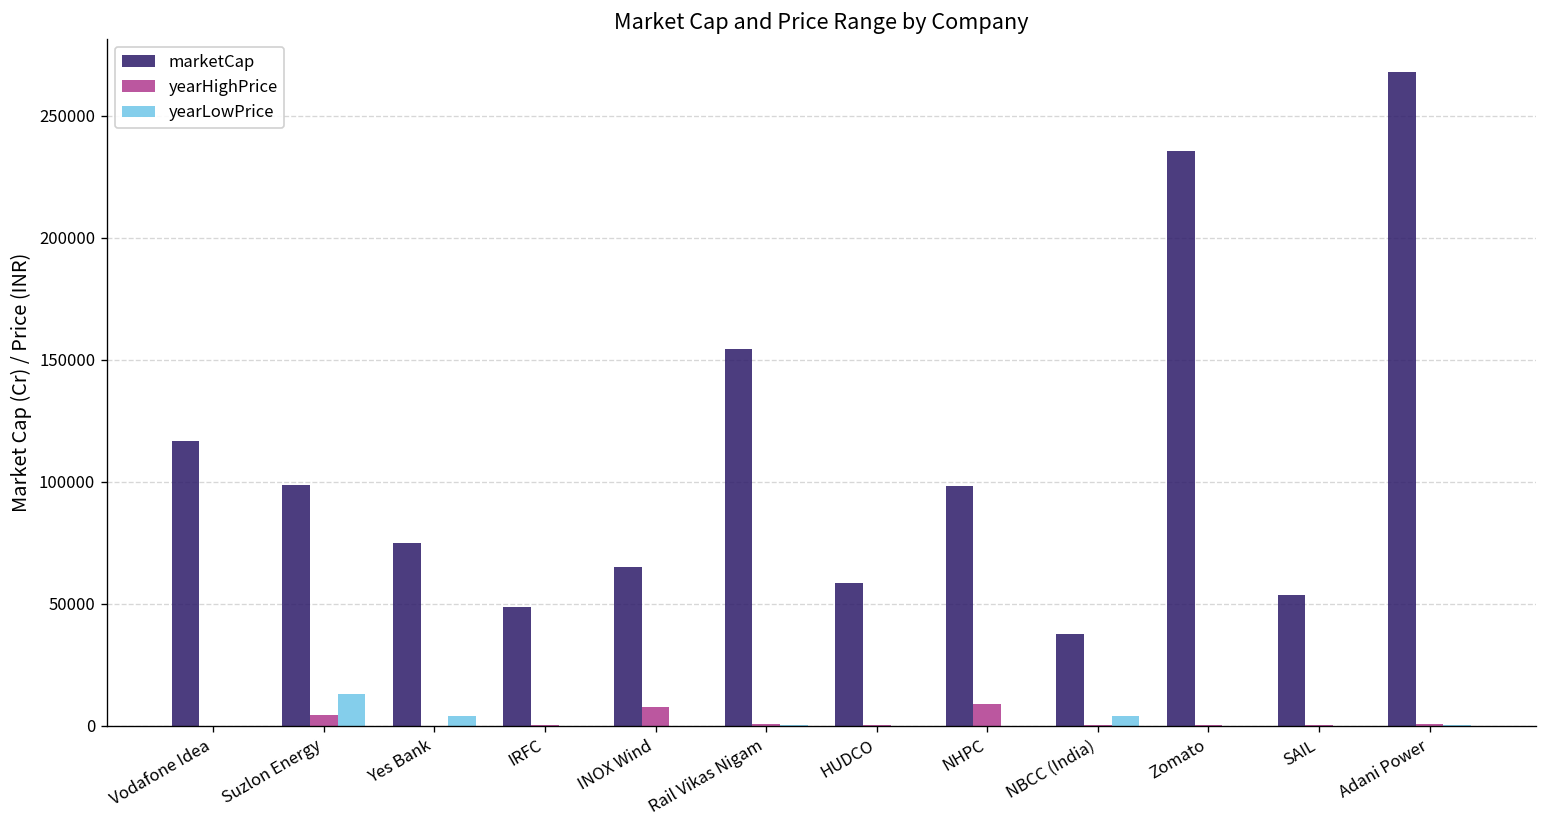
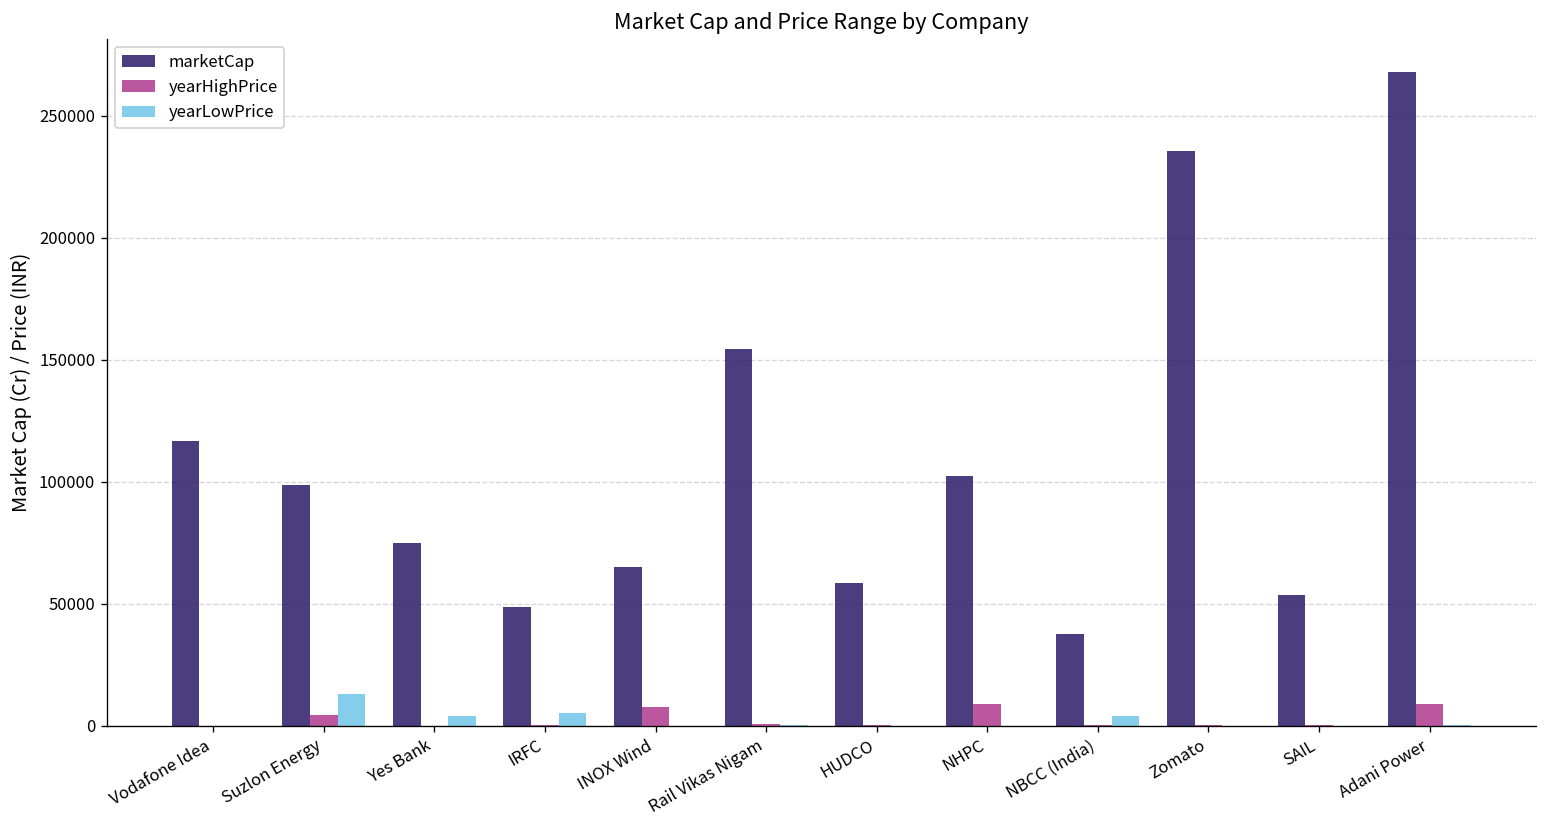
  {
    "marketCap": {
      "Vodafone Idea": 117000,
      "Suzlon Energy": 99000,
      "Yes Bank": 75000,
      "IRFC": 49000,
      "INOX Wind": 65000,
      "Rail Vikas Nigam": 154000,
      "HUDCO": 59000,
-     "NHPC": 98000,
+     "NHPC": 102000,
      "NBCC (India)": 37000,
      "Zomato": 236000,
      "SAIL": 53000,
      "Adani Power": 268000
    },
    "yearHighPrice": {
      "Suzlon Energy": 4000,
      "INOX Wind": 8000,
      "NHPC": 9000,
-     "Adani Power": 1000
+     "Adani Power": 9000
    },
    "yearLowPrice": {
      "Suzlon Energy": 13000,
      "Yes Bank": 4000,
-     "IRFC": 0,
+     "IRFC": 5000,
      "NBCC (India)": 4000
    }
  }
